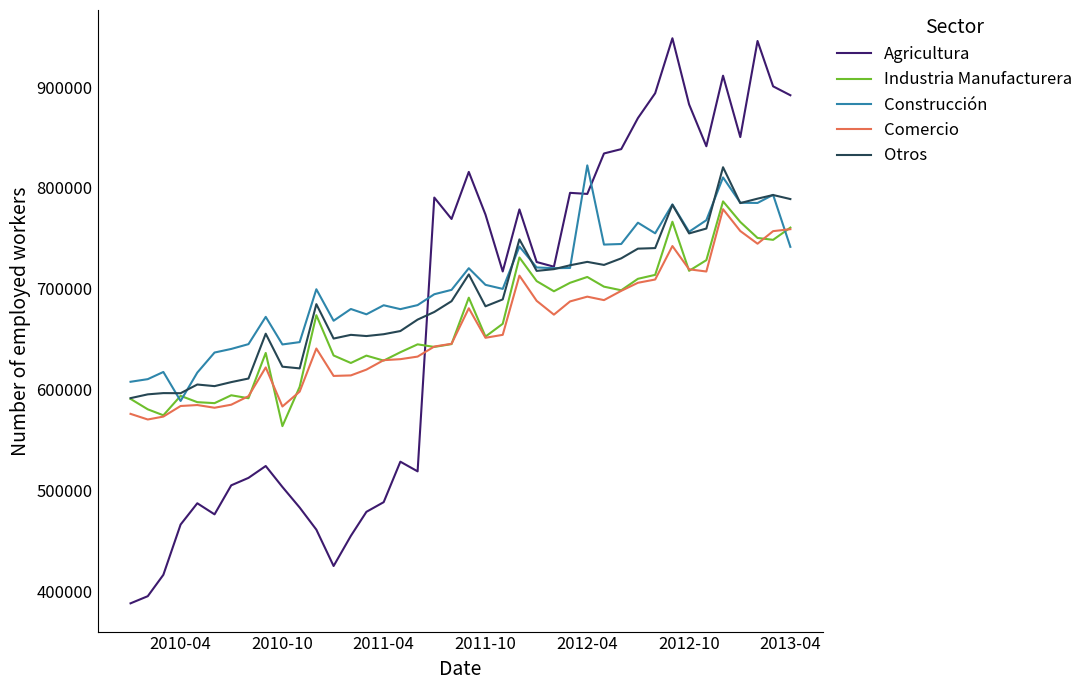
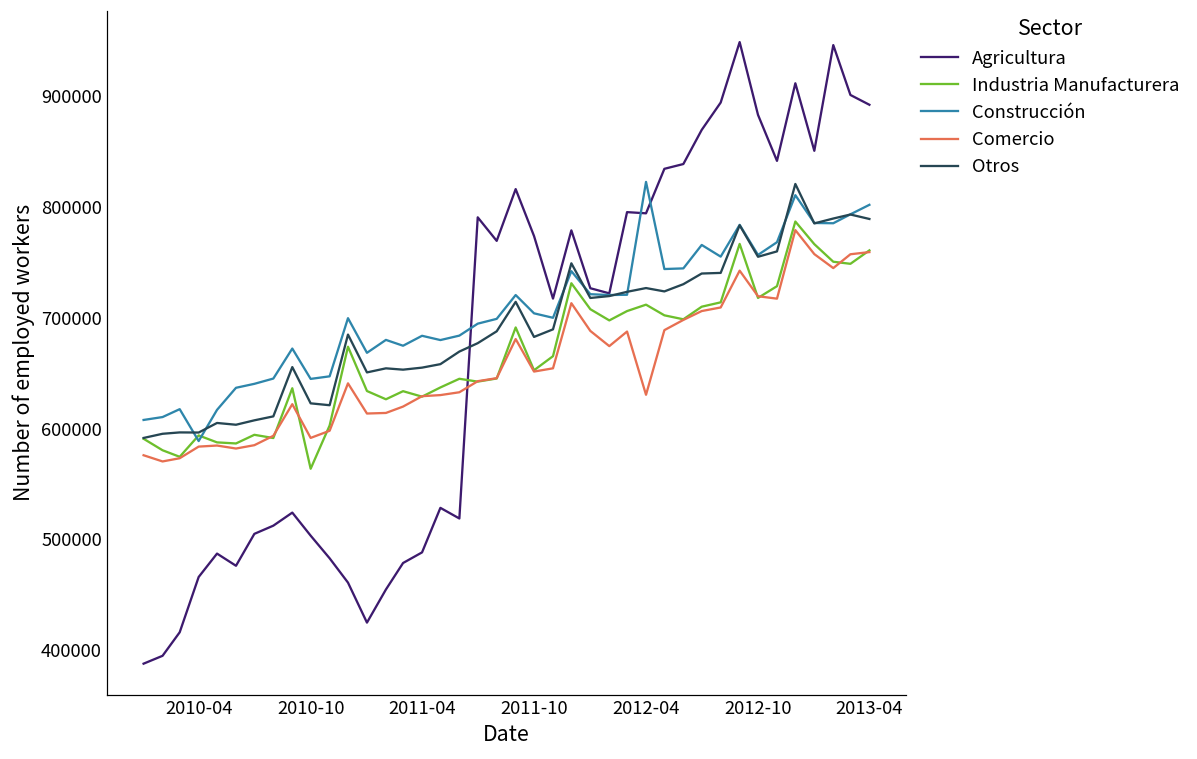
  {
    "Industria Manufacturera": {
      "2010-04": 594000,
      "2010-10": 564000,
      "2012-04": 712000
    },
    "Construcción": {
      "2010-04": 589000,
      "2010-10": 645000,
      "2011-04": 684000,
      "2011-10": 704000,
      "2012-04": 822000,
-     "2013-04": 742000
+     "2013-04": 802000
    },
    "Comercio": {
      "2010-04": 584000,
-     "2010-10": 583000,
-     "2012-04": 692000
+     "2010-10": 592000,
+     "2012-04": 630000
    }
  }
